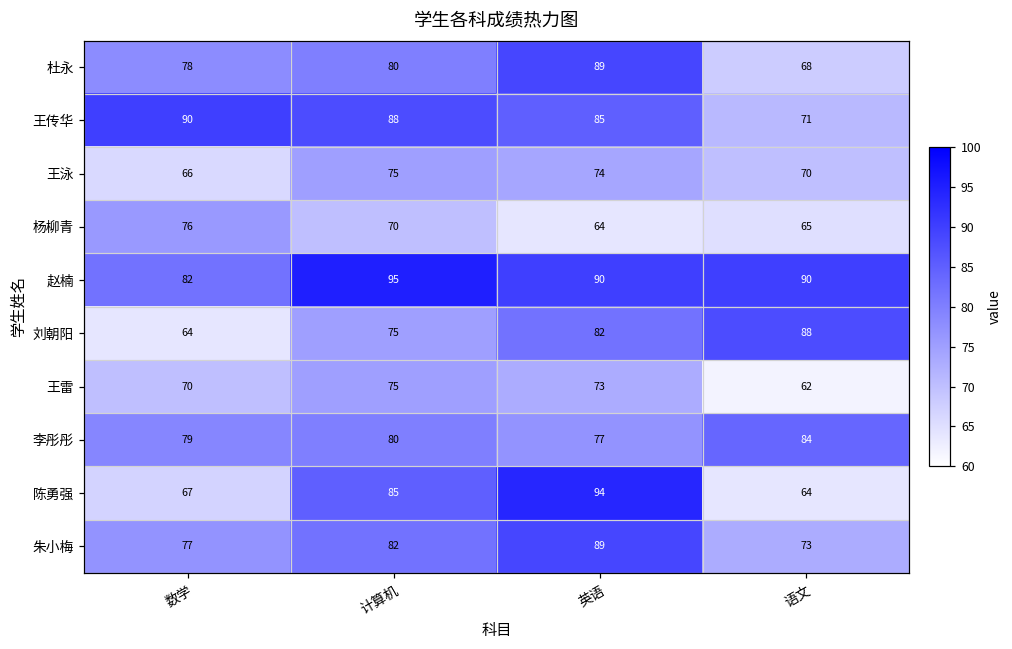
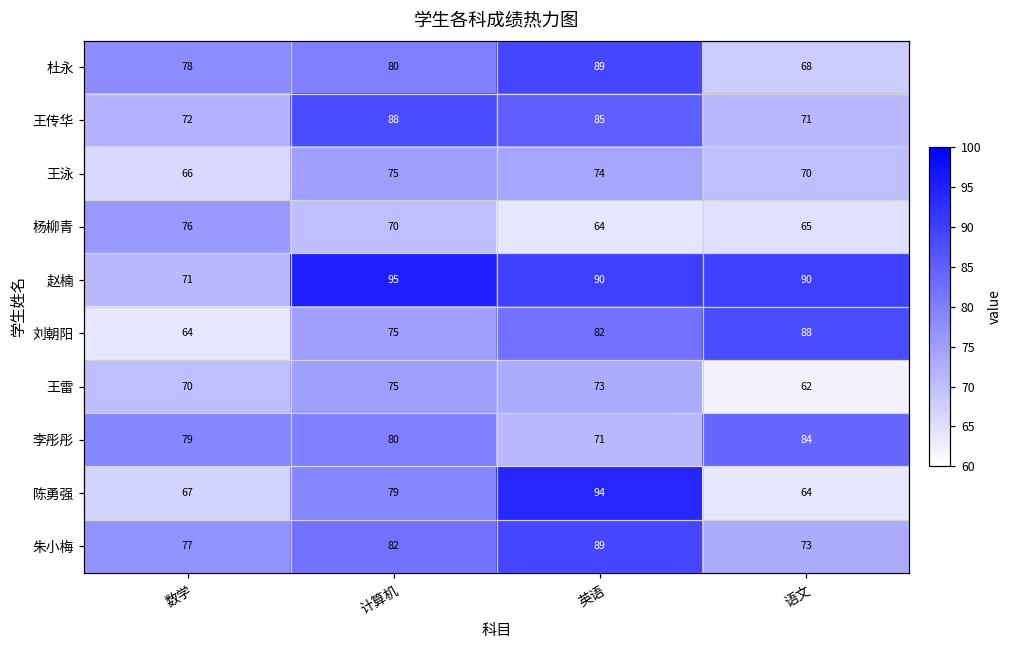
  {
    "杜永": {
      "数学": 78,
      "计算机": 80,
      "英语": 89,
      "语文": 68
    },
    "王传华": {
-     "数学": 90,
+     "数学": 72,
      "计算机": 88,
      "英语": 85,
      "语文": 71
    },
    "王泳": {
      "数学": 66,
      "计算机": 75,
      "英语": 74,
      "语文": 70
    },
    "杨柳青": {
      "数学": 76,
      "计算机": 70,
      "英语": 64,
      "语文": 65
    },
    "赵楠": {
-     "数学": 82,
+     "数学": 71,
      "计算机": 95,
      "英语": 90,
      "语文": 90
    },
    "刘朝阳": {
      "数学": 64,
      "计算机": 75,
      "英语": 82,
      "语文": 88
    },
    "王雷": {
      "数学": 70,
      "计算机": 75,
      "英语": 73,
      "语文": 62
    },
    "李彤彤": {
      "数学": 79,
      "计算机": 80,
-     "英语": 77,
+     "英语": 71,
      "语文": 84
    },
    "陈勇强": {
      "数学": 67,
-     "计算机": 85,
+     "计算机": 79,
      "英语": 94,
      "语文": 64
    },
    "朱小梅": {
      "数学": 77,
      "计算机": 82,
      "英语": 89,
      "语文": 73
    }
  }
